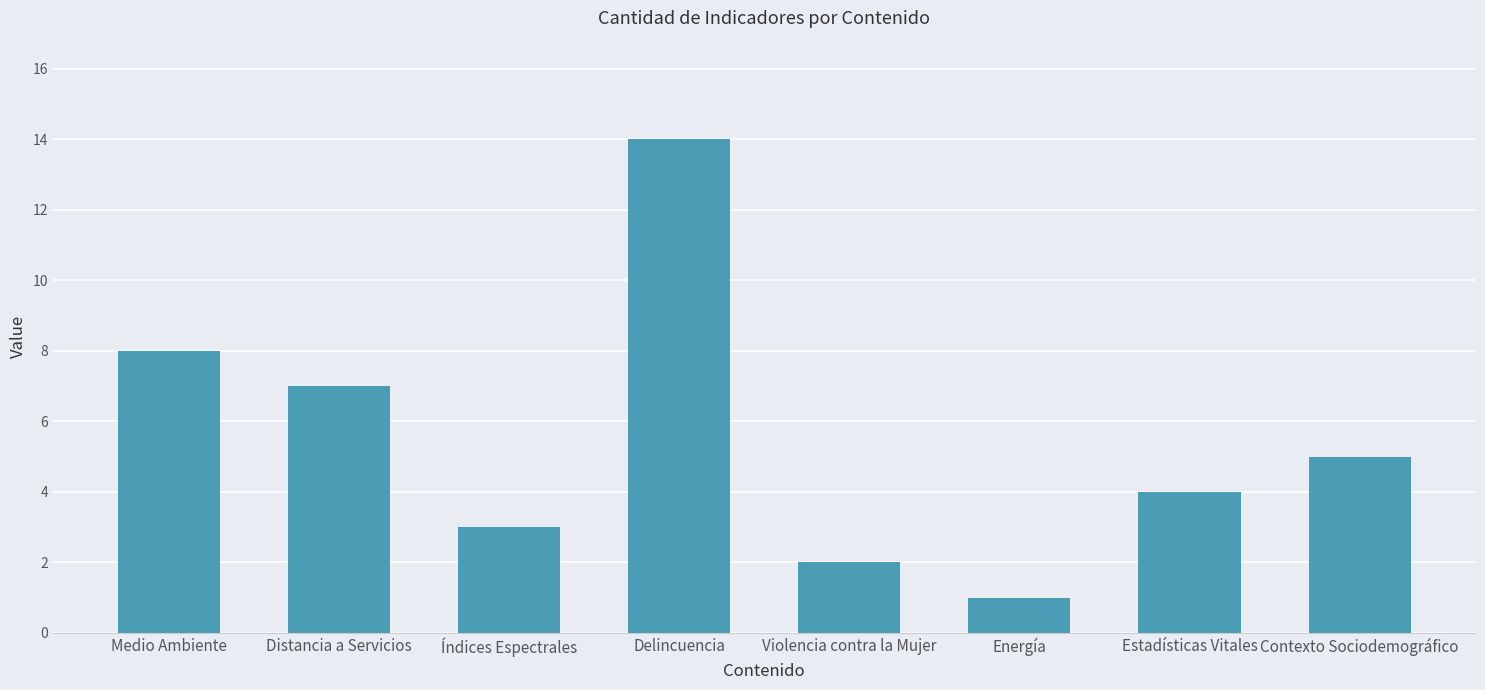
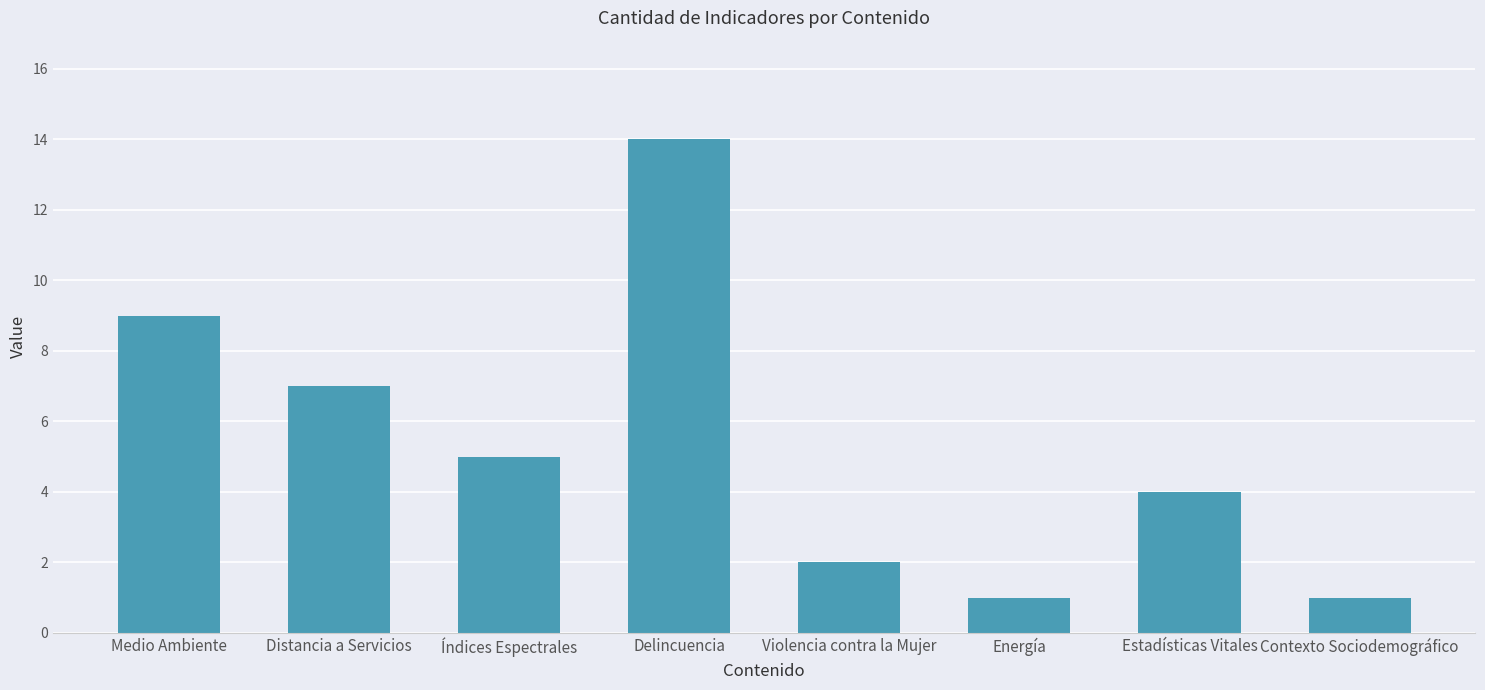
  {
-   "Medio Ambiente": 8,
+   "Medio Ambiente": 9,
    "Distancia a Servicios": 7,
-   "Índices Espectrales": 3,
+   "Índices Espectrales": 5,
    "Delincuencia": 14,
    "Violencia contra la Mujer": 2,
    "Energía": 1,
    "Estadísticas Vitales": 4,
-   "Contexto Sociodemográfico": 5
+   "Contexto Sociodemográfico": 1
  }
